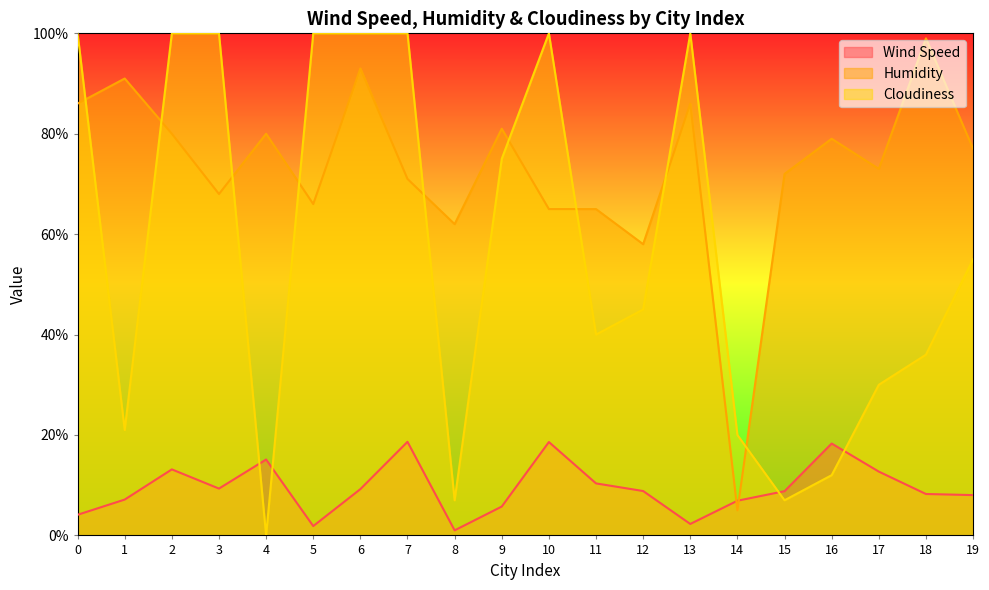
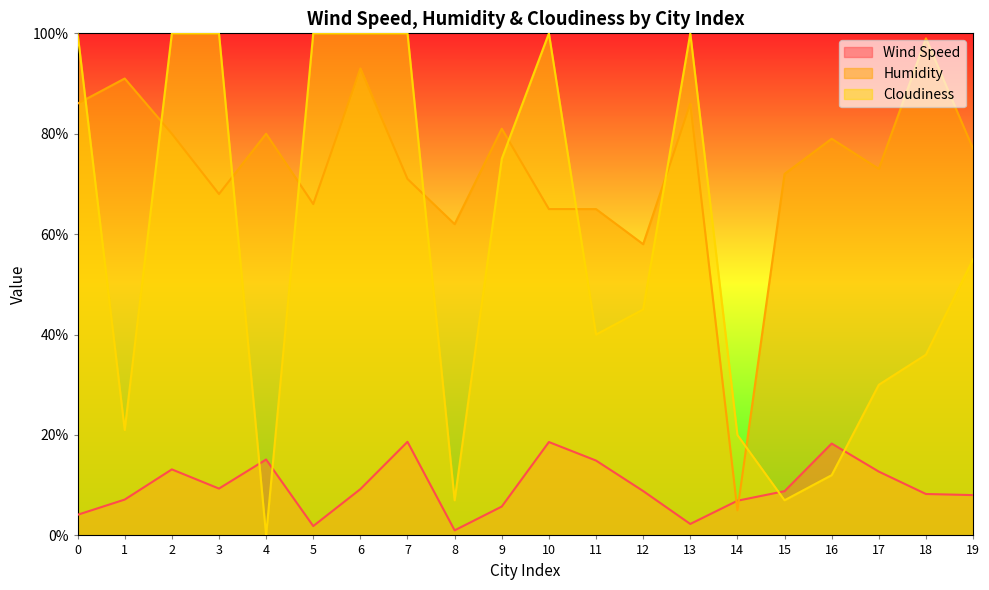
  {
    "Wind Speed": {
      "0": "4%",
      "1": "7%",
      "2": "13%",
      "3": "9%",
      "4": "15%",
      "5": "2%",
      "6": "9%",
      "7": "19%",
      "8": "1%",
      "9": "6%",
      "10": "19%",
-     "11": "10%",
+     "11": "15%",
      "12": "9%",
      "13": "2%",
      "14": "7%",
      "15": "9%",
      "16": "18%",
      "17": "13%",
      "18": "8%",
      "19": "8%"
    }
  }
